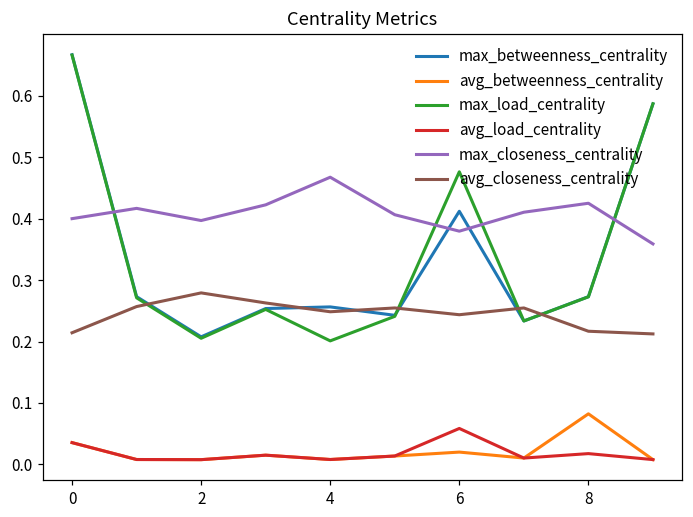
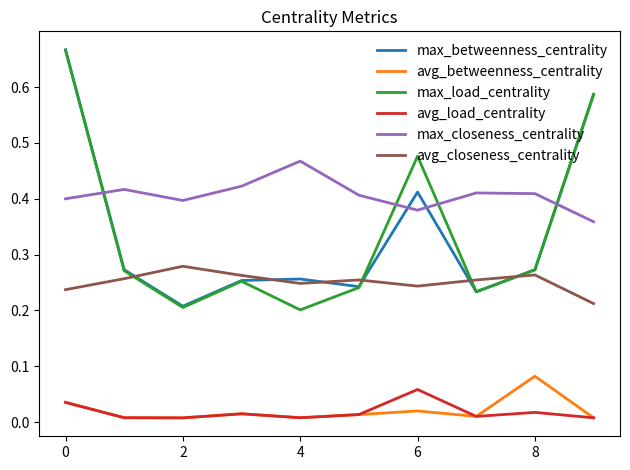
  {
    "max_betweenness_centrality": {
      "4": 0.26,
      "6": 0.41
    },
    "avg_betweenness_centrality": {
      "6": 0.02,
      "8": 0.08
    },
    "max_load_centrality": {
      "4": 0.20,
      "6": 0.48
    },
    "avg_load_centrality": {
      "6": 0.06,
      "8": 0.02
    },
    "max_closeness_centrality": {
      "0": 0.40,
      "2": 0.40,
      "4": 0.47,
      "6": 0.38,
-     "8": 0.43
+     "8": 0.41
    },
    "avg_closeness_centrality": {
-     "0": 0.21,
+     "0": 0.24,
      "2": 0.28,
      "4": 0.25,
      "6": 0.24,
-     "8": 0.22
+     "8": 0.26
    }
  }
